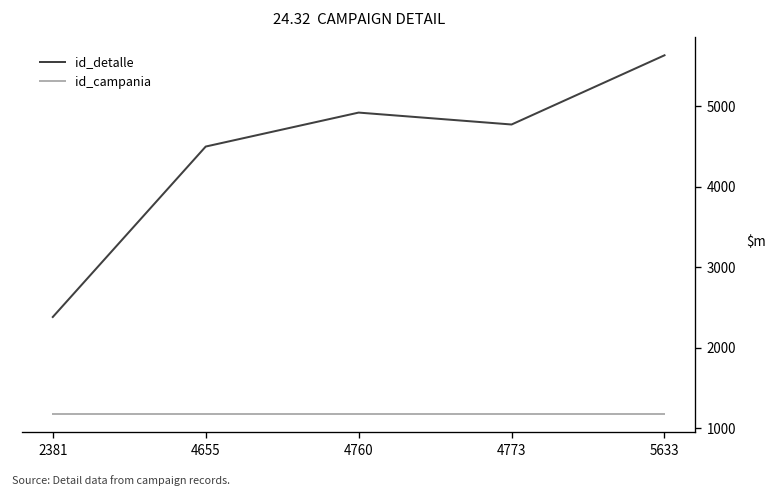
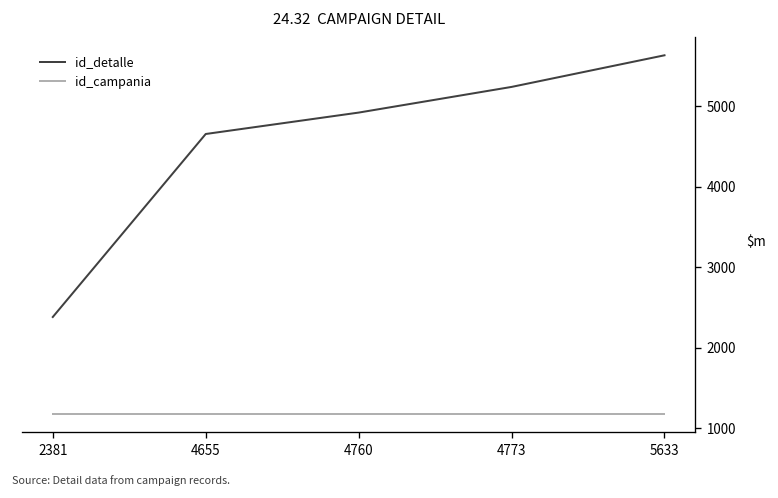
  {
    "id_detalle": {
      "2381": 2400,
-     "4655": 4500,
+     "4655": 4700,
      "4760": 4900,
-     "4773": 4800,
+     "4773": 5200,
      "5633": 5600
    },
    "id_campania": {
      "2381": 1200,
      "4655": 1200,
      "4760": 1200,
      "4773": 1200,
      "5633": 1200
    }
  }
